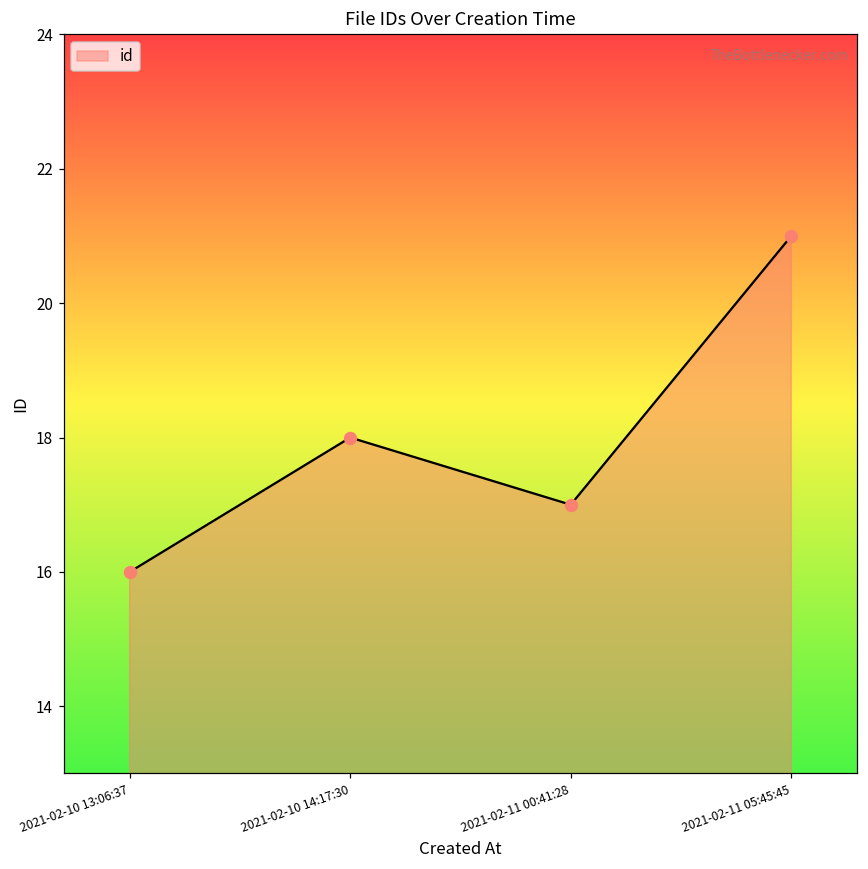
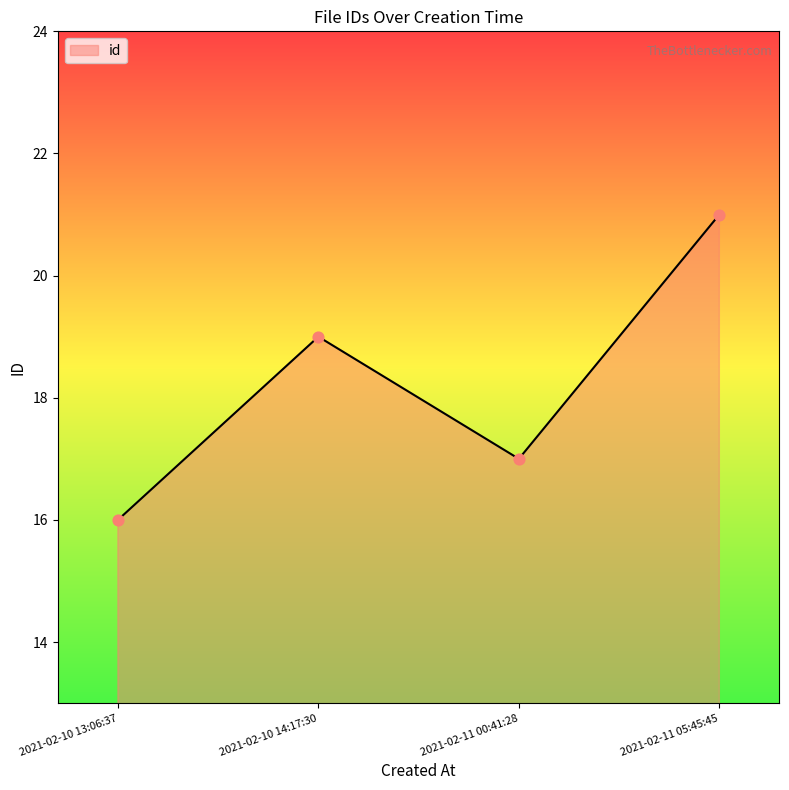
  {
    "2021-02-10 13:06:37": 16,
-   "2021-02-10 14:17:30": 18,
+   "2021-02-10 14:17:30": 19,
    "2021-02-11 00:41:28": 17,
    "2021-02-11 05:45:45": 21
  }
